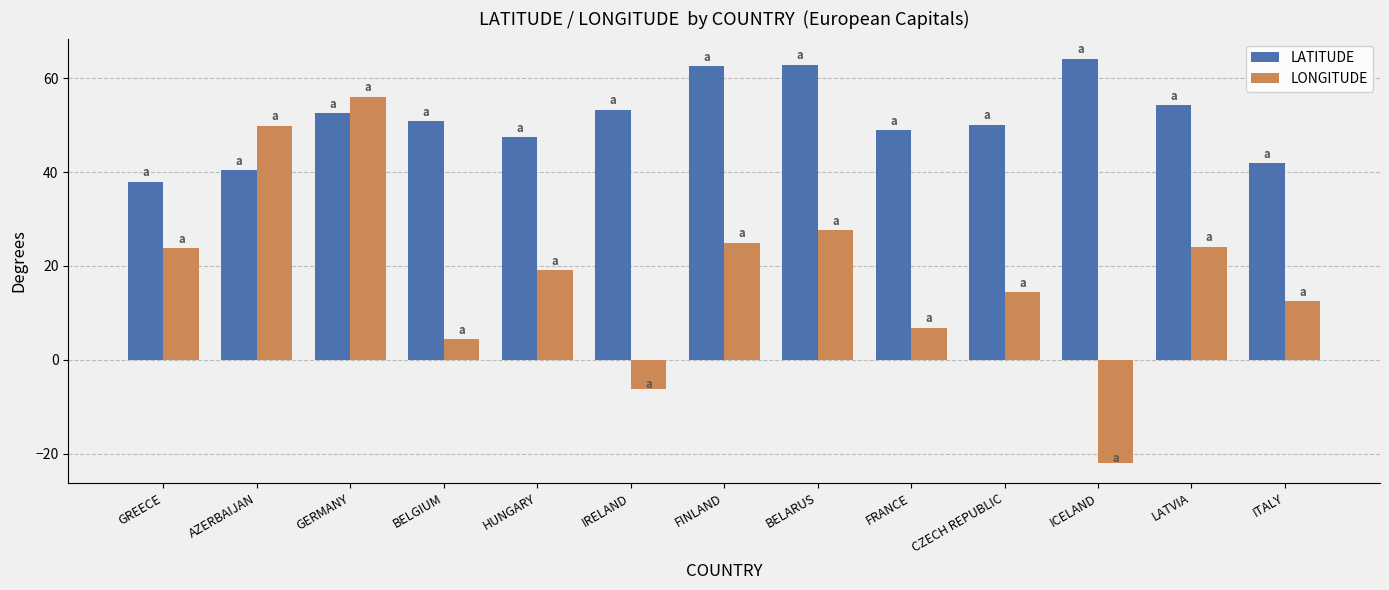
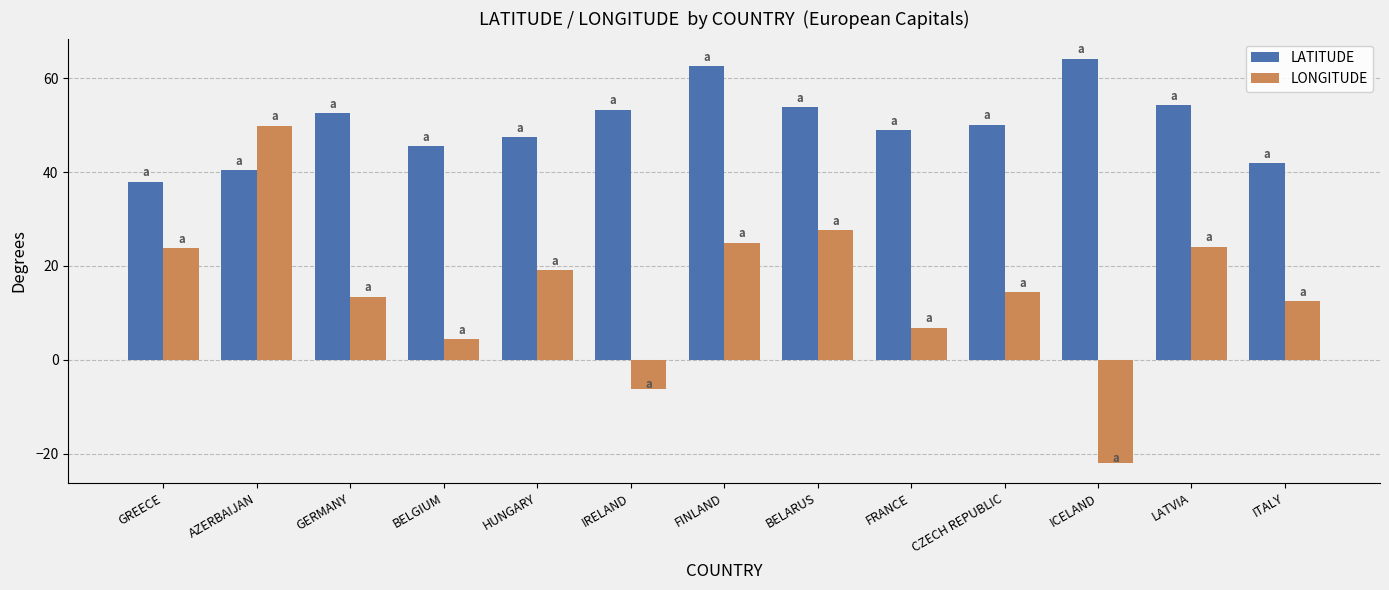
  {
    "LATITUDE": {
      "GREECE": 38,
      "AZERBAIJAN": 40,
      "GERMANY": 53,
-     "BELGIUM": 51,
+     "BELGIUM": 46,
      "HUNGARY": 48,
      "IRELAND": 53,
      "FINLAND": 63,
-     "BELARUS": 63,
+     "BELARUS": 54,
      "FRANCE": 49,
      "CZECH REPUBLIC": 50,
      "ICELAND": 64,
      "LATVIA": 54,
      "ITALY": 42
    },
    "LONGITUDE": {
      "GREECE": 24,
      "AZERBAIJAN": 50,
-     "GERMANY": 56,
+     "GERMANY": 13,
      "BELGIUM": 4,
      "HUNGARY": 19,
      "IRELAND": -6,
      "FINLAND": 25,
      "BELARUS": 28,
      "FRANCE": 7,
      "CZECH REPUBLIC": 14,
      "ICELAND": -22,
      "LATVIA": 24,
      "ITALY": 12
    }
  }
